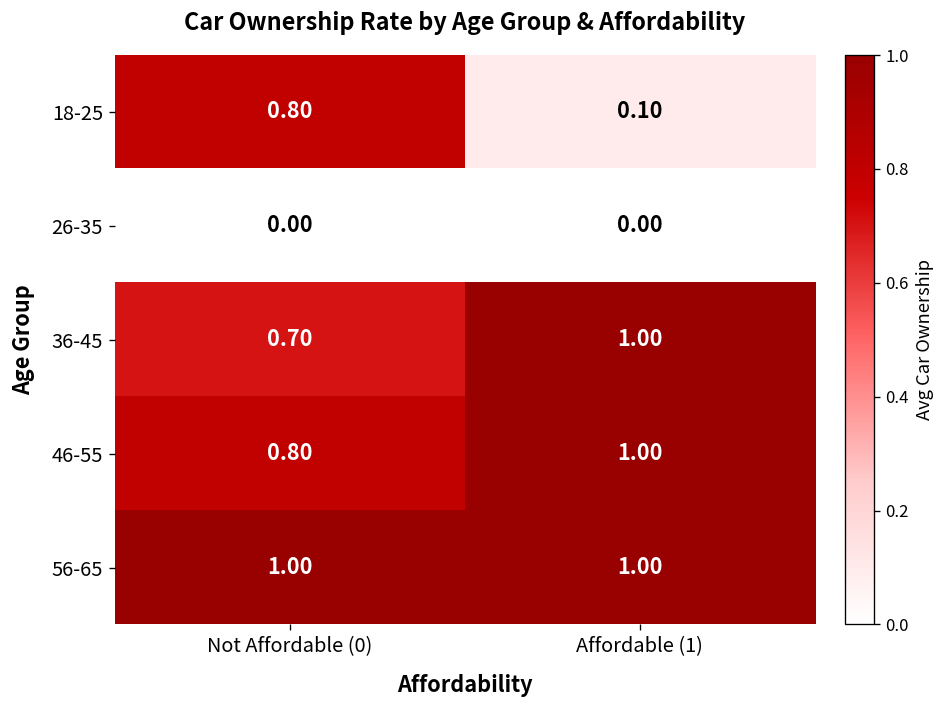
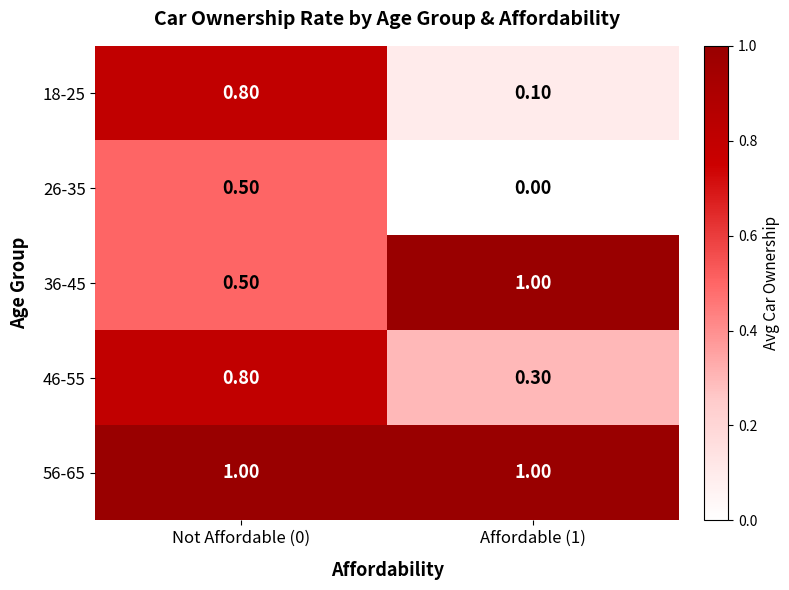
  {
    "18-25": {
      "Not Affordable (0)": 0.80,
      "Affordable (1)": 0.10
    },
    "26-35": {
-     "Not Affordable (0)": 0.00,
+     "Not Affordable (0)": 0.50,
      "Affordable (1)": 0.00
    },
    "36-45": {
-     "Not Affordable (0)": 0.70,
+     "Not Affordable (0)": 0.50,
      "Affordable (1)": 1.00
    },
    "46-55": {
      "Not Affordable (0)": 0.80,
-     "Affordable (1)": 1.00
+     "Affordable (1)": 0.30
    },
    "56-65": {
      "Not Affordable (0)": 1.00,
      "Affordable (1)": 1.00
    }
  }
